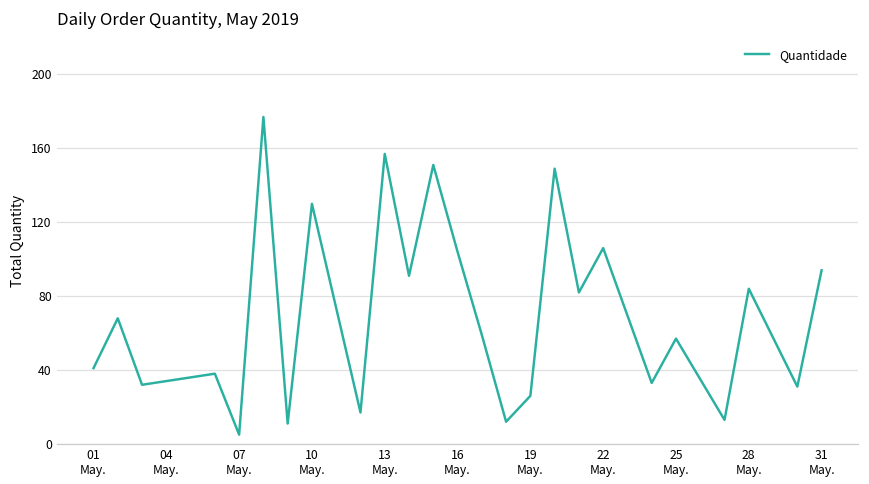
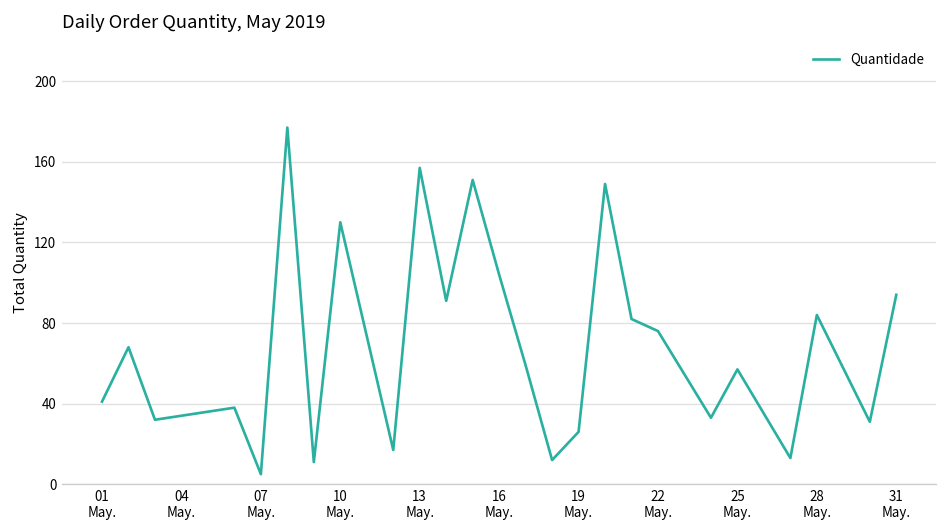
  {
    "01 May.": 41,
    "07 May.": 5,
    "10 May.": 130,
    "13 May.": 157,
    "16 May.": 104,
    "19 May.": 26,
-   "22 May.": 106,
+   "22 May.": 76,
    "25 May.": 57,
    "28 May.": 84,
    "31 May.": 94
  }
